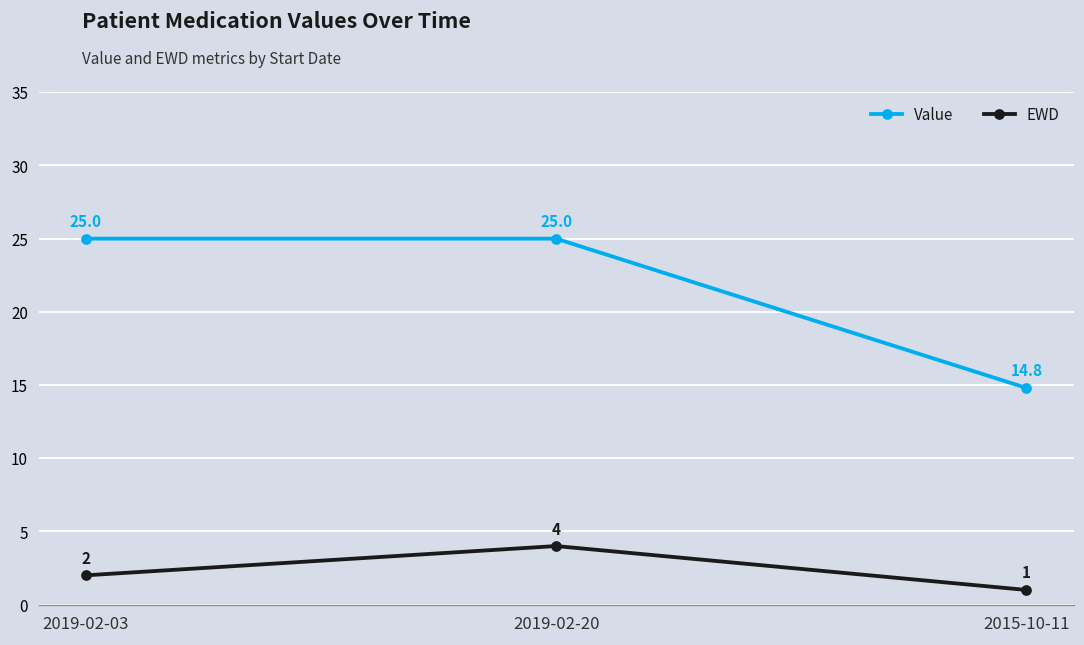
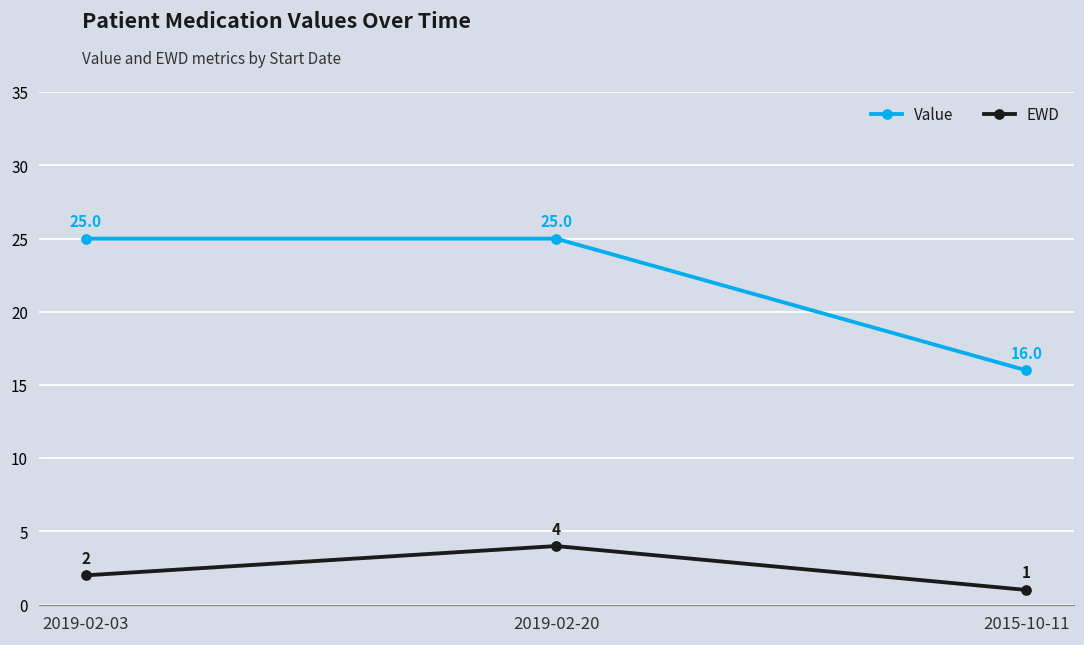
  {
    "Value": {
      "2019-02-03": 25.0,
      "2019-02-20": 25.0,
-     "2015-10-11": 14.8
+     "2015-10-11": 16.0
    },
    "EWD": {
      "2019-02-03": 2,
      "2019-02-20": 4,
      "2015-10-11": 1
    }
  }
